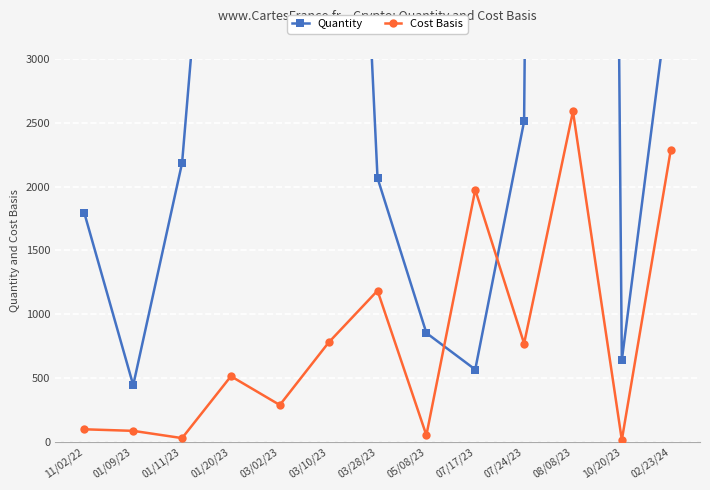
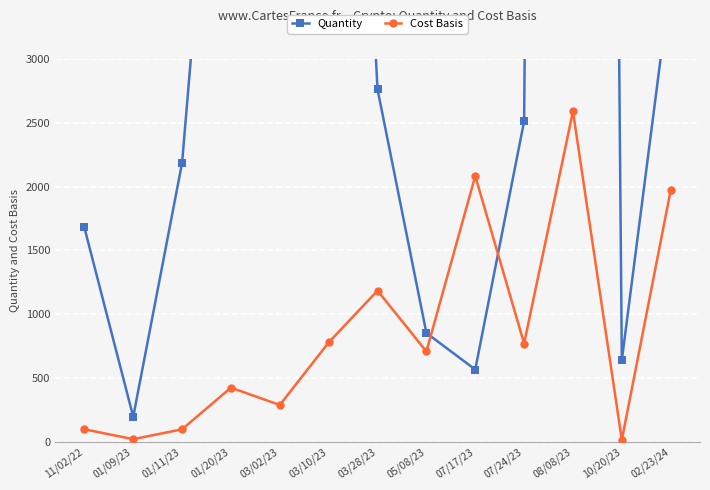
  {
    "Quantity": {
-     "11/02/22": 1790,
-     "01/09/23": 440,
+     "11/02/22": 1680,
+     "01/09/23": 200,
      "01/11/23": 2180,
-     "03/28/23": 2070,
+     "03/28/23": 2760,
      "05/08/23": 850,
      "07/17/23": 570,
      "07/24/23": 2510,
      "10/20/23": 640
    },
    "Cost Basis": {
      "11/02/22": 100,
-     "01/09/23": 90,
-     "01/11/23": 30,
-     "01/20/23": 510,
+     "01/09/23": 20,
+     "01/11/23": 100,
+     "01/20/23": 420,
      "03/02/23": 290,
      "03/10/23": 780,
      "03/28/23": 1180,
-     "05/08/23": 50,
-     "07/17/23": 1970,
+     "05/08/23": 710,
+     "07/17/23": 2080,
      "07/24/23": 770,
      "08/08/23": 2590,
      "10/20/23": 10,
-     "02/23/24": 2280
+     "02/23/24": 1970
    }
  }
